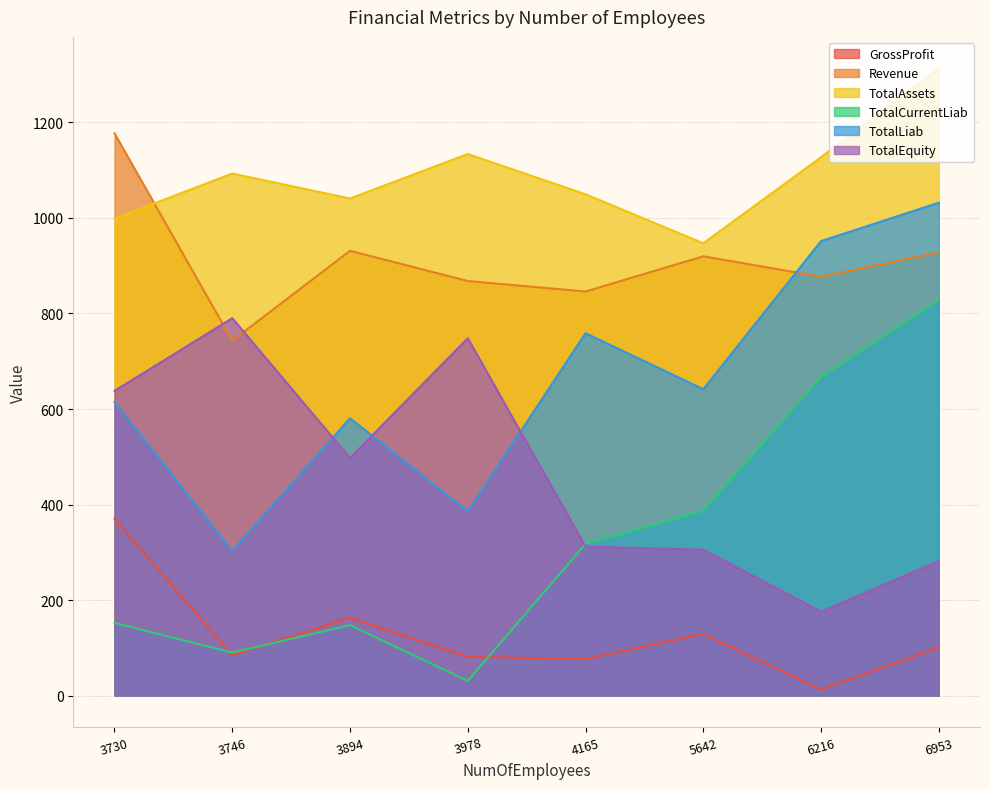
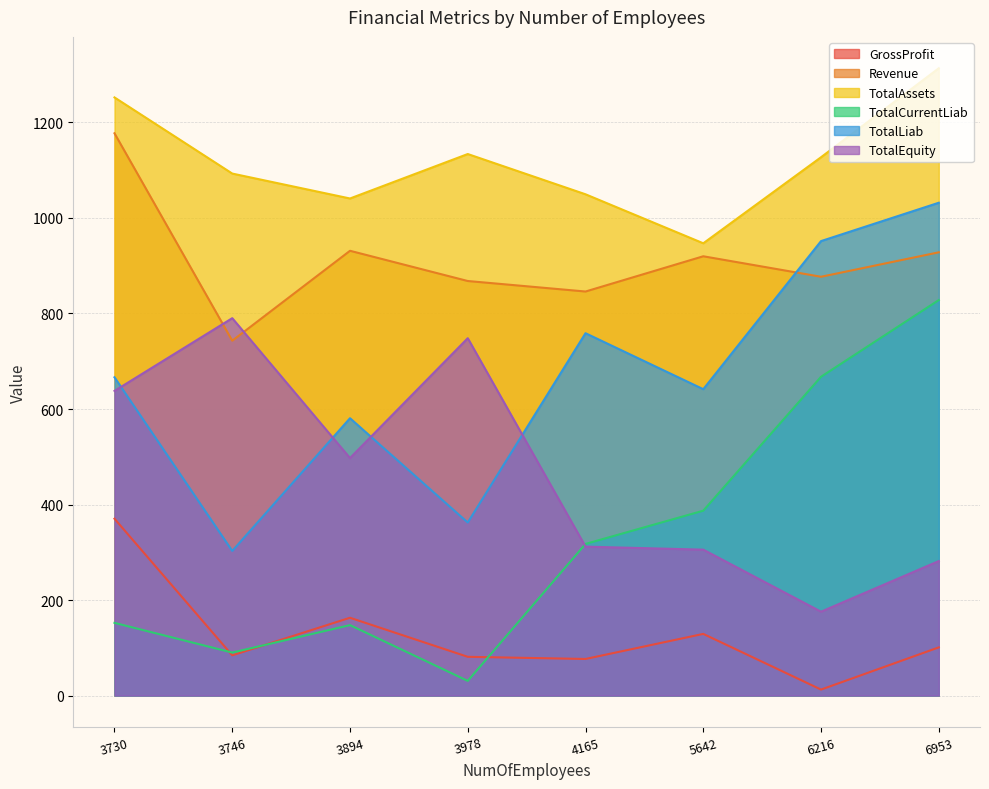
  {
    "TotalAssets": {
-     "3730": 1000,
+     "3730": 1250,
      "3746": 1090,
      "3894": 1040,
      "3978": 1130,
      "4165": 1050,
      "5642": 950,
      "6216": 1130
    },
    "TotalCurrentLiab": {
      "3730": 150,
      "3746": 90,
      "3894": 150,
      "3978": 30,
      "4165": 320,
      "5642": 390,
      "6216": 670,
      "6953": 830
    },
    "TotalLiab": {
-     "3730": 610,
+     "3730": 670,
      "3746": 300,
      "3894": 580,
-     "3978": 390,
+     "3978": 360,
      "4165": 760,
      "5642": 640,
      "6216": 950,
      "6953": 1030
    },
    "TotalEquity": {
      "3730": 640,
      "3746": 790,
      "3894": 500,
      "3978": 750,
      "4165": 310,
      "5642": 310,
      "6216": 180,
      "6953": 280
    }
  }
